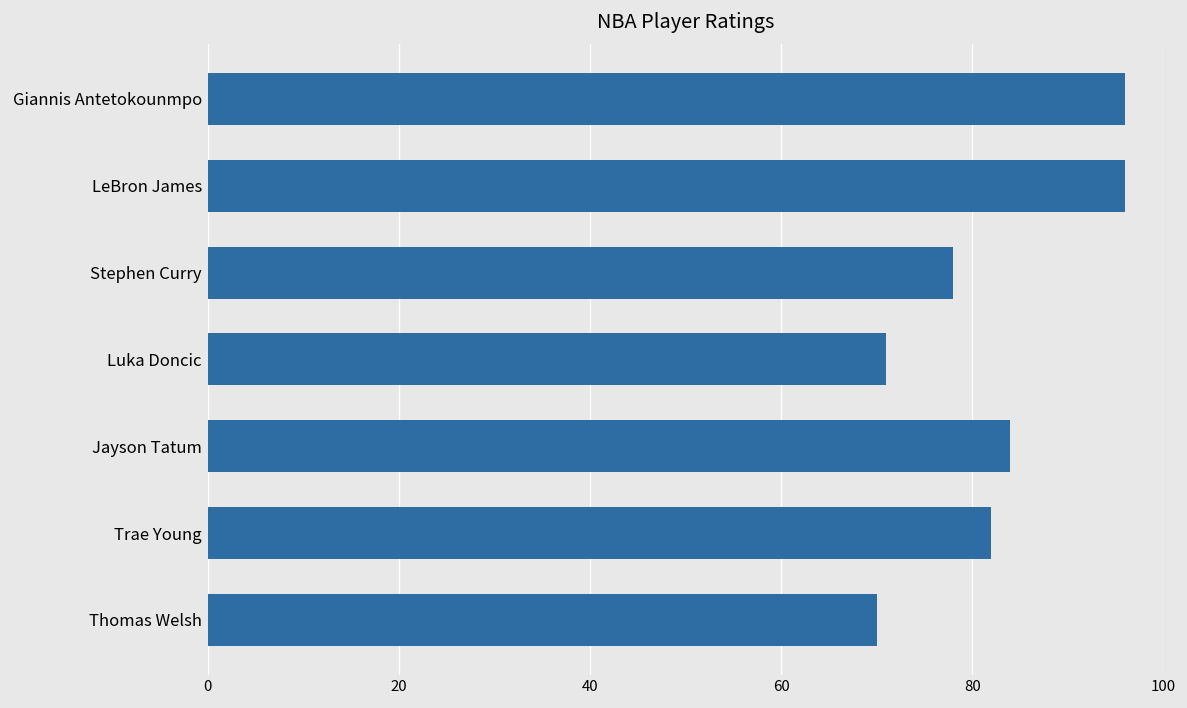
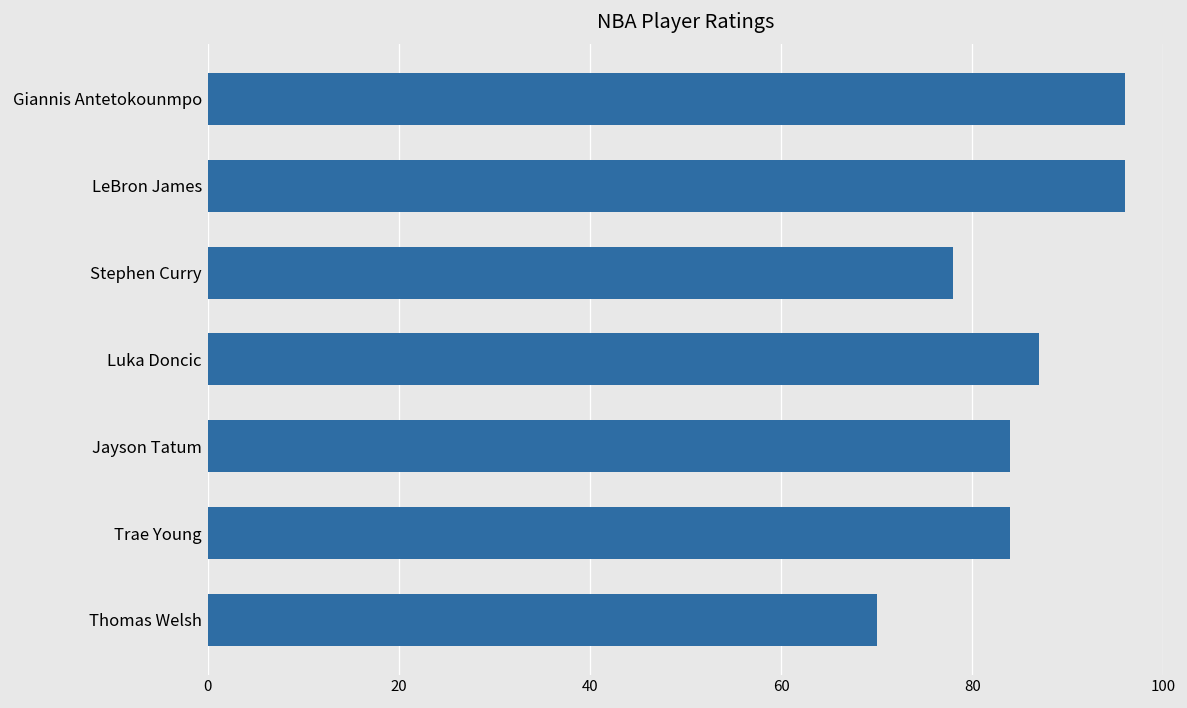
  {
    "Giannis Antetokounmpo": 96,
    "LeBron James": 96,
    "Stephen Curry": 78,
-   "Luka Doncic": 71,
+   "Luka Doncic": 87,
    "Jayson Tatum": 84,
-   "Trae Young": 82,
+   "Trae Young": 84,
    "Thomas Welsh": 70
  }
